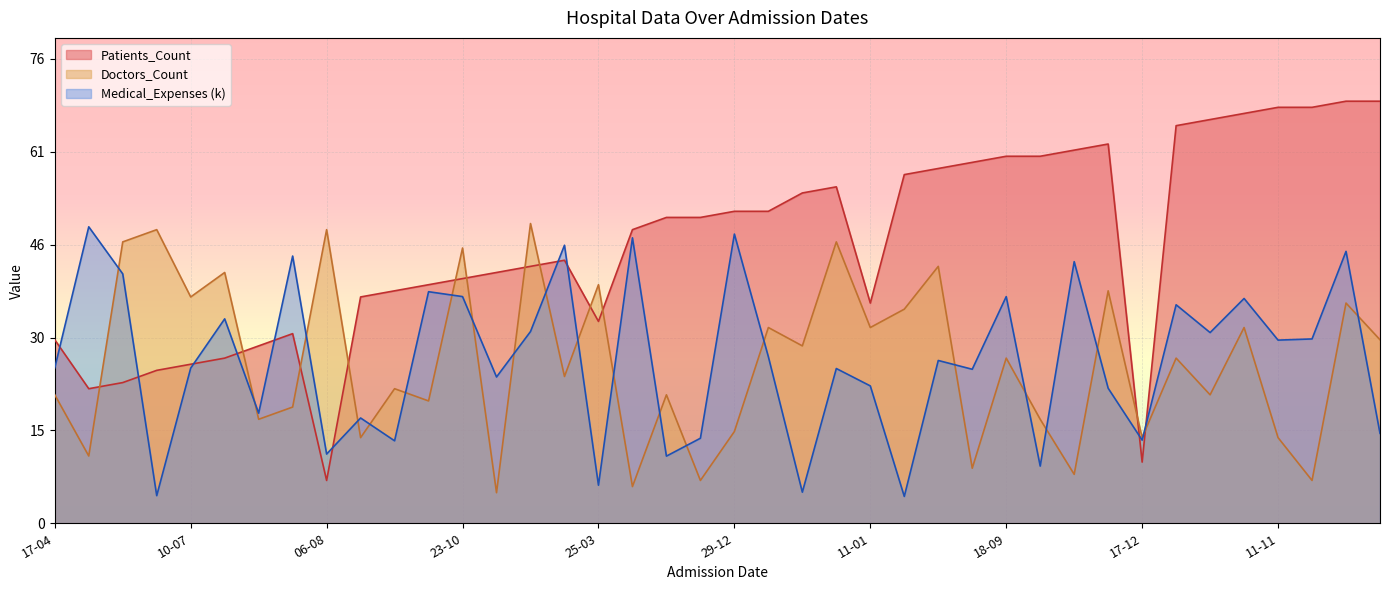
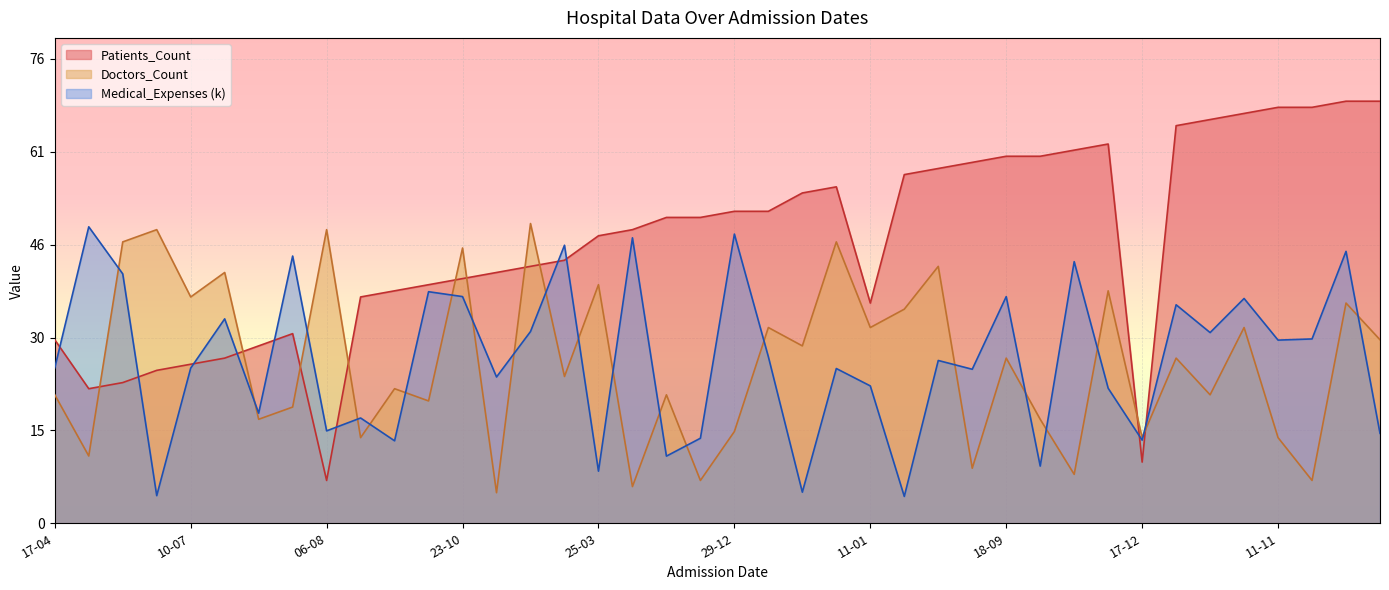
  {
    "Patients_Count": {
      "17-04": 30,
      "10-07": 26,
      "06-08": 7,
      "23-10": 40,
-     "25-03": 33,
+     "25-03": 47,
      "11-01": 36,
      "17-12": 10,
      "11-11": 68
    },
    "Doctors_Count": {
      "17-04": 21,
      "10-07": 37,
      "06-08": 48,
      "23-10": 45,
      "25-03": 39,
      "11-01": 32,
      "11-11": 14
    },
    "Medical_Expenses (k)": {
      "17-04": 25,
      "10-07": 25,
-     "06-08": 11,
+     "06-08": 15,
      "23-10": 37,
-     "25-03": 6,
+     "25-03": 9,
      "11-01": 22,
      "11-11": 30
    }
  }
